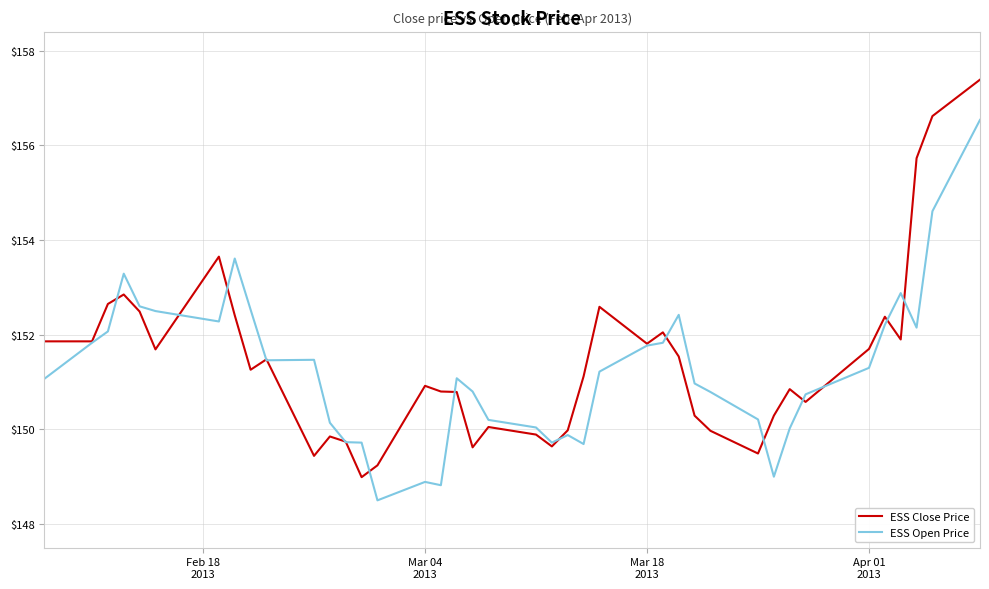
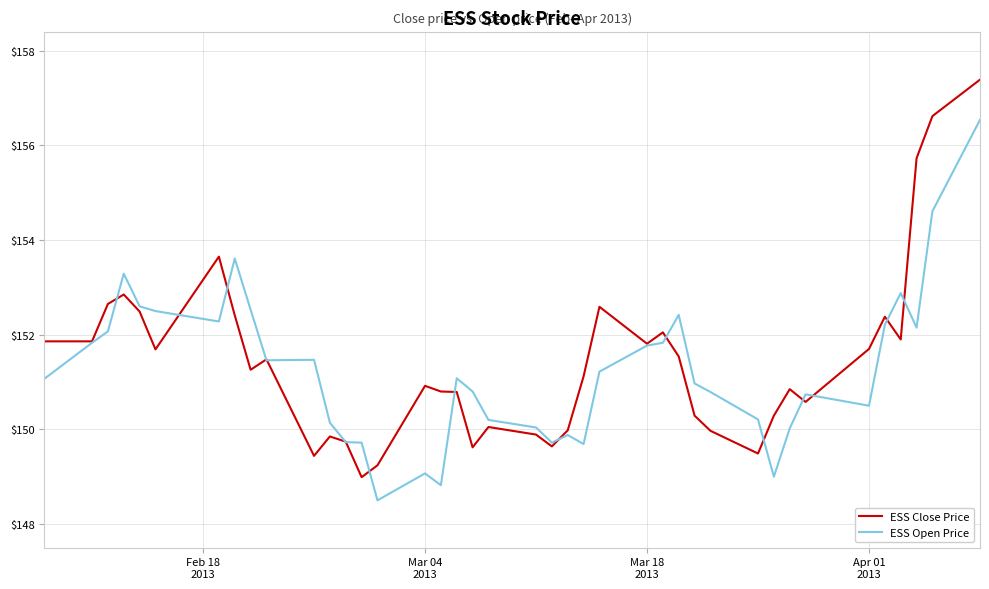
  {
    "ESS Close Price": {
      "Mar 04 2013": "$150.9",
      "Apr 01 2013": "$151.7"
    },
    "ESS Open Price": {
-     "Mar 04 2013": "$148.9",
-     "Apr 01 2013": "$151.3"
+     "Mar 04 2013": "$149.1",
+     "Apr 01 2013": "$150.5"
    }
  }
